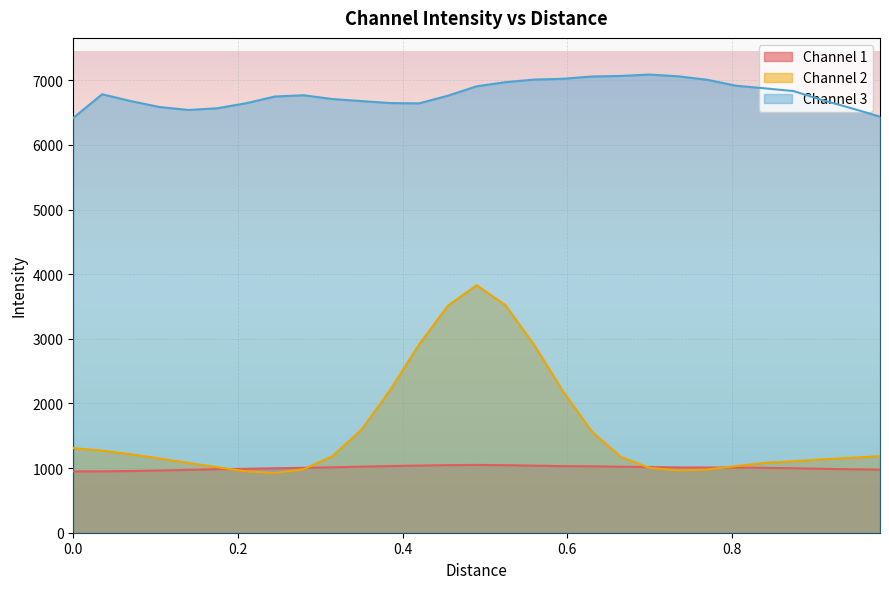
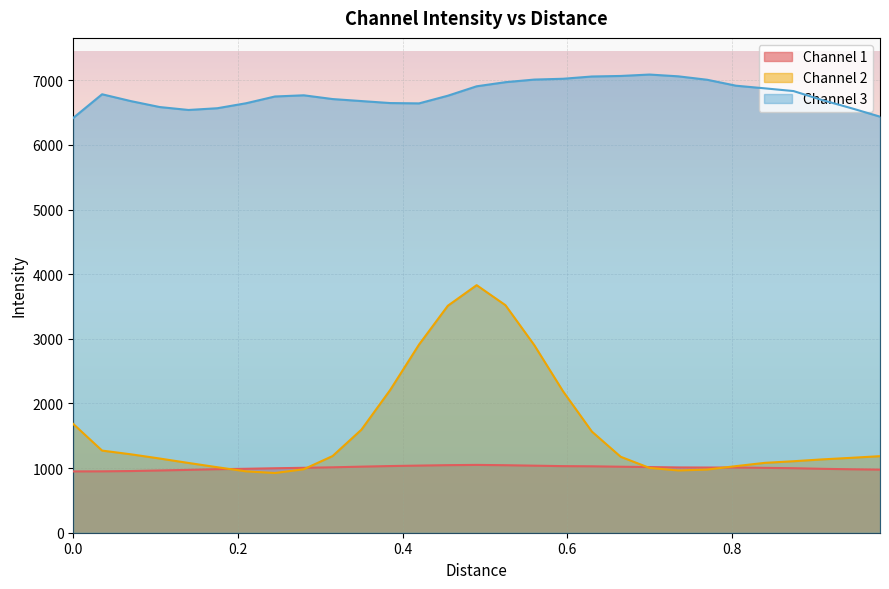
  {
    "Channel 1": {
      "0.0": 900
    },
    "Channel 2": {
-     "0.0": 1300
+     "0.0": 1700
    },
    "Channel 3": {
      "0.0": 6400
    }
  }
